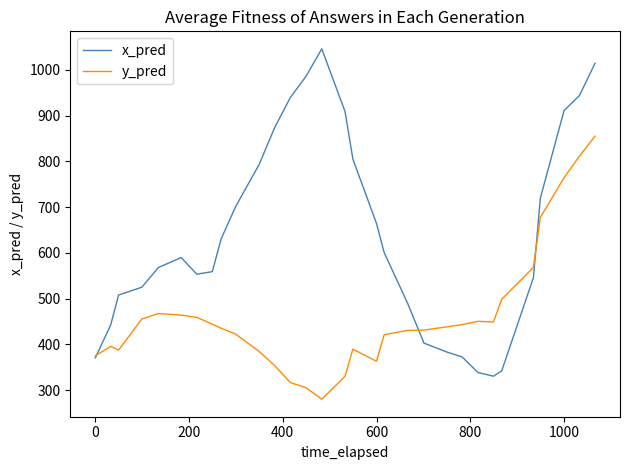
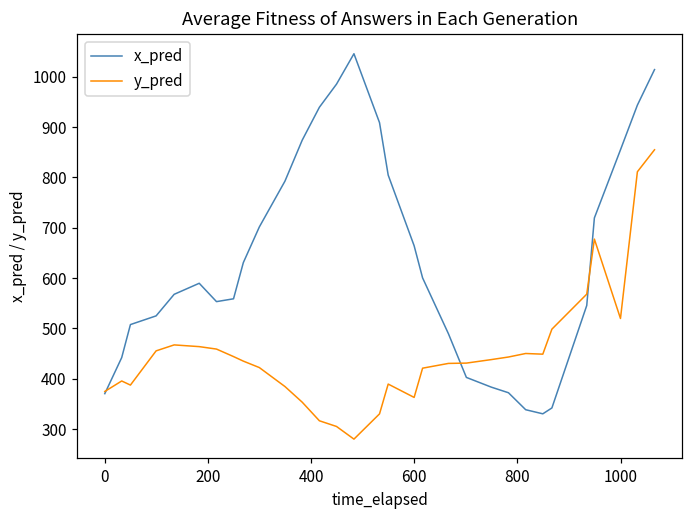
  {
    "x_pred": {
      "600": 660,
-     "1000": 910
+     "1000": 850
    },
    "y_pred": {
      "600": 360,
-     "1000": 760
+     "1000": 520
    }
  }
